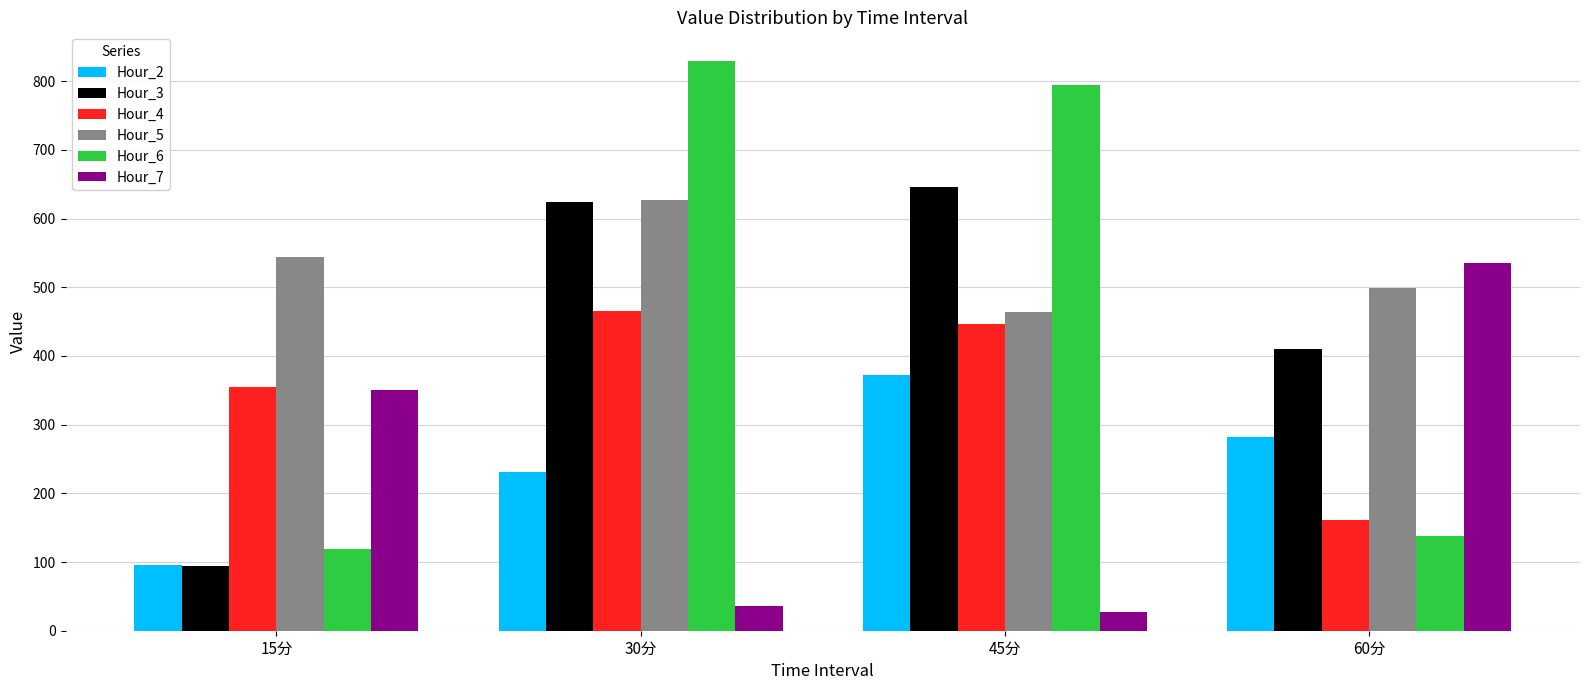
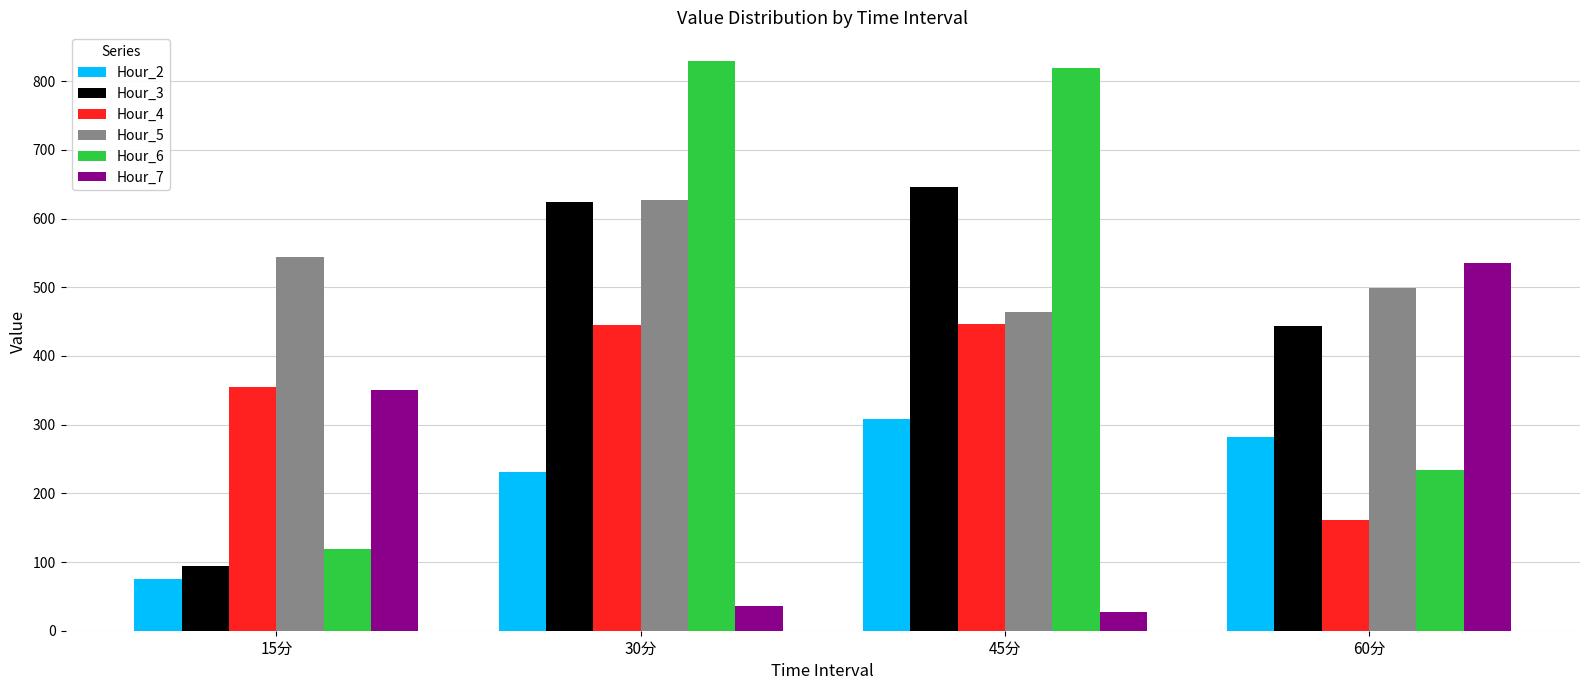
  {
    "Hour_2": {
-     "15分": 100,
+     "15分": 80,
      "30分": 230,
-     "45分": 370,
+     "45分": 310,
      "60分": 280
    },
    "Hour_3": {
      "15分": 90,
      "30分": 620,
      "45分": 650,
-     "60分": 410
+     "60分": 440
    },
    "Hour_4": {
      "15分": 360,
-     "30分": 470,
+     "30分": 440,
      "45分": 450,
      "60分": 160
    },
    "Hour_5": {
      "15分": 540,
      "30分": 630,
      "45分": 460,
      "60分": 500
    },
    "Hour_6": {
      "15分": 120,
      "30分": 830,
-     "45分": 790,
-     "60分": 140
+     "45分": 820,
+     "60分": 230
    },
    "Hour_7": {
      "15分": 350,
      "30分": 40,
      "45分": 30,
      "60分": 540
    }
  }
